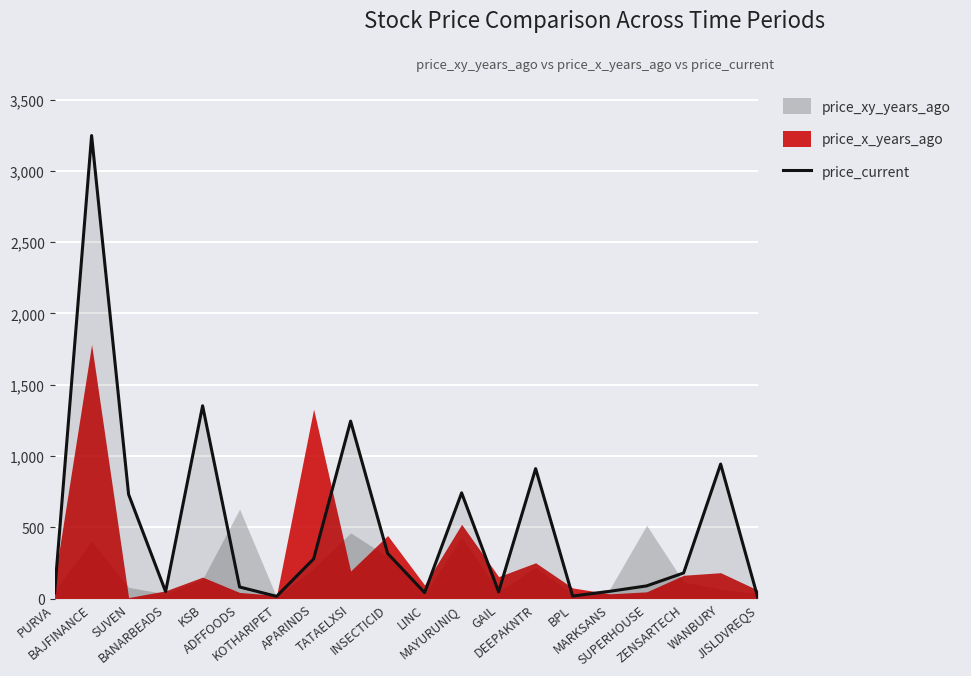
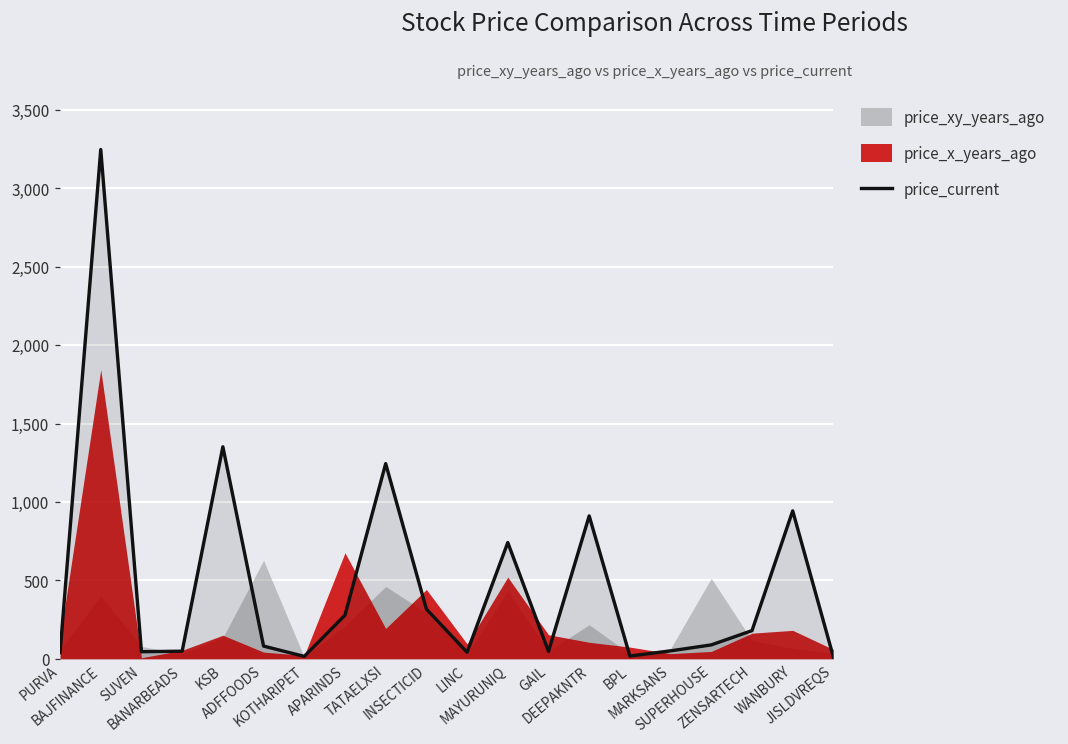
  {
    "price_current": {
      "BAJFINANCE": "3,250",
-     "SUVEN": "730",
+     "SUVEN": "50",
      "KSB": "1,350",
      "ADFFOODS": "80",
      "APARINDS": "280",
      "TATAELXSI": "1,240",
      "INSECTICID": "320",
      "MAYURUNIQ": "740",
      "DEEPAKNTR": "910",
      "SUPERHOUSE": "90",
      "WANBURY": "940",
      "JISLDVREQS": "10"
    },
    "price_xy_years_ago": {
      "BAJFINANCE": "400",
      "SUVEN": "80",
      "ADFFOODS": "630",
      "APARINDS": "210",
      "TATAELXSI": "460",
      "INSECTICID": "290",
      "MAYURUNIQ": "430",
      "DEEPAKNTR": "220",
      "SUPERHOUSE": "510",
      "ZENSARTECH": "120",
      "WANBURY": "70",
      "JISLDVREQS": "40"
    },
    "price_x_years_ago": {
      "PURVA": "130",
-     "BAJFINANCE": "1,780",
+     "BAJFINANCE": "1,840",
      "ADFFOODS": "40",
-     "APARINDS": "1,330",
+     "APARINDS": "680",
      "TATAELXSI": "190",
      "INSECTICID": "440",
      "LINC": "100",
      "MAYURUNIQ": "520",
      "GAIL": "150",
-     "DEEPAKNTR": "250",
+     "DEEPAKNTR": "110",
      "BPL": "70",
      "SUPERHOUSE": "50",
      "WANBURY": "180",
      "JISLDVREQS": "60"
    }
  }
